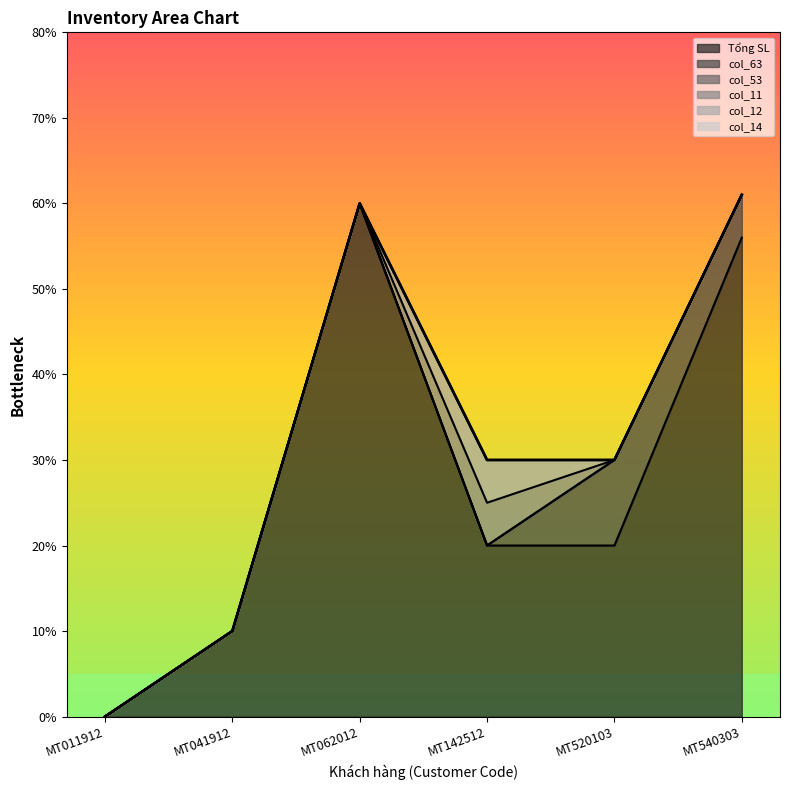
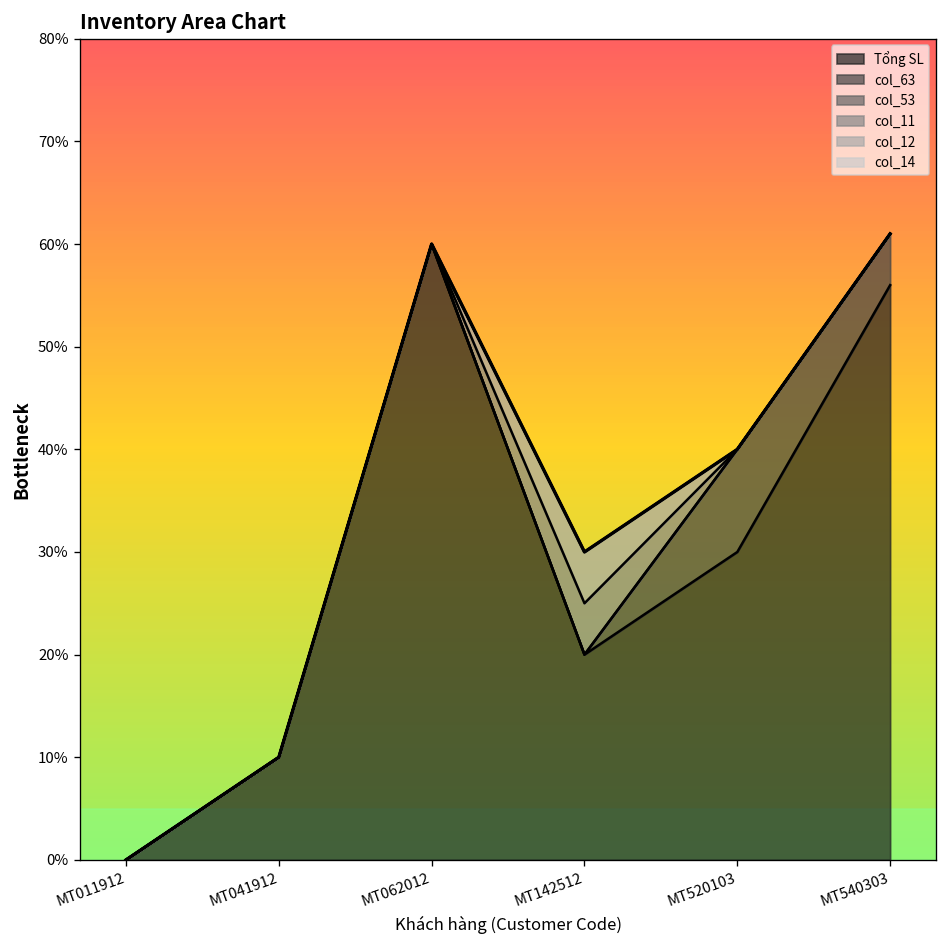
  {
    "Tổng SL": {
-     "MT520103": "20%",
+     "MT520103": "30%",
      "MT540303": "56%"
    }
  }
